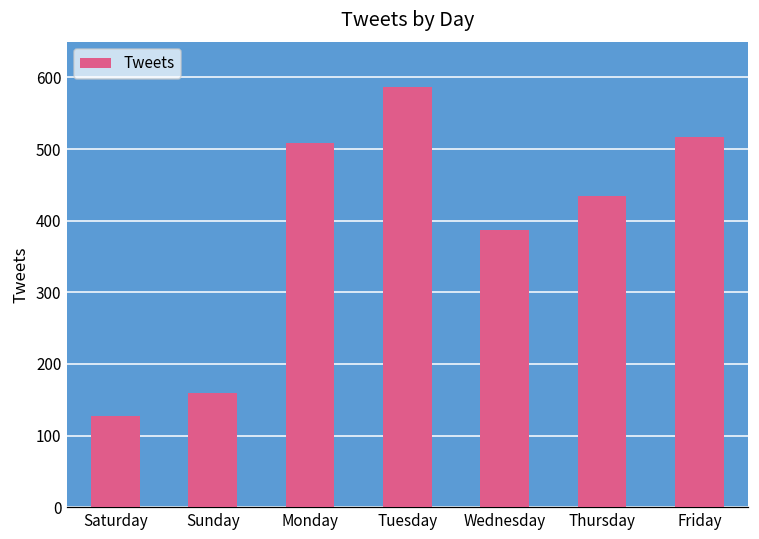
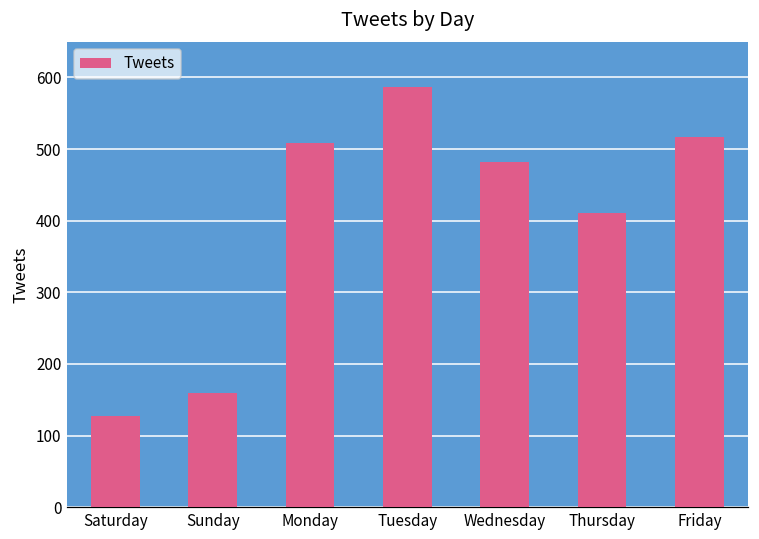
  {
    "Saturday": 130,
    "Sunday": 160,
    "Monday": 510,
    "Tuesday": 590,
-   "Wednesday": 390,
-   "Thursday": 430,
+   "Wednesday": 480,
+   "Thursday": 410,
    "Friday": 520
  }
